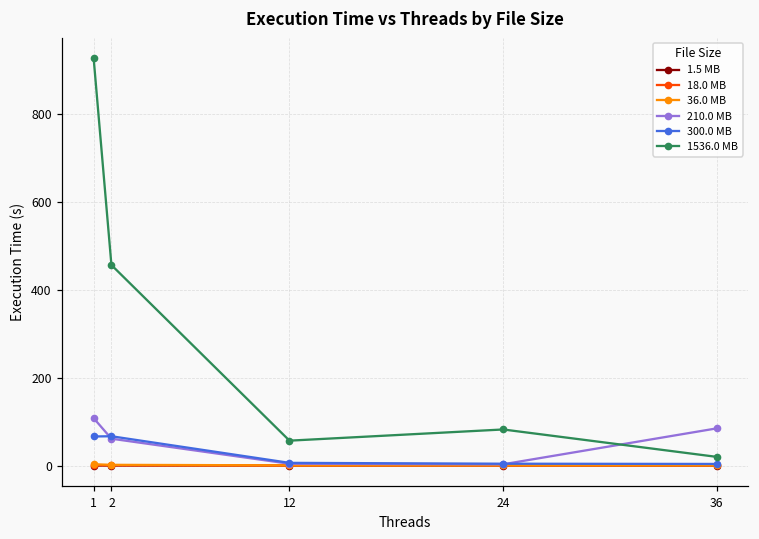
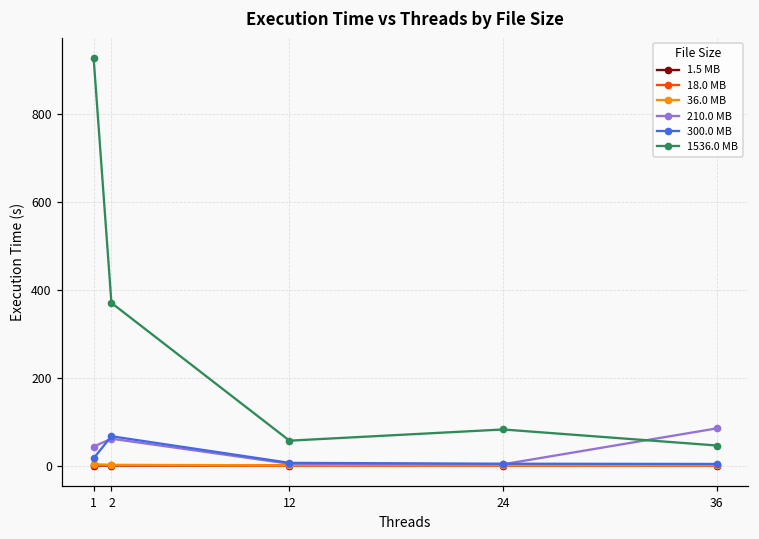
  {
    "210.0 MB": {
-     "1": 110,
+     "1": 40,
      "36": 80
    },
    "300.0 MB": {
-     "1": 70
+     "1": 20
    },
    "1536.0 MB": {
      "1": 930,
-     "2": 460,
+     "2": 370,
      "12": 60,
      "24": 80,
-     "36": 20
+     "36": 50
    }
  }
